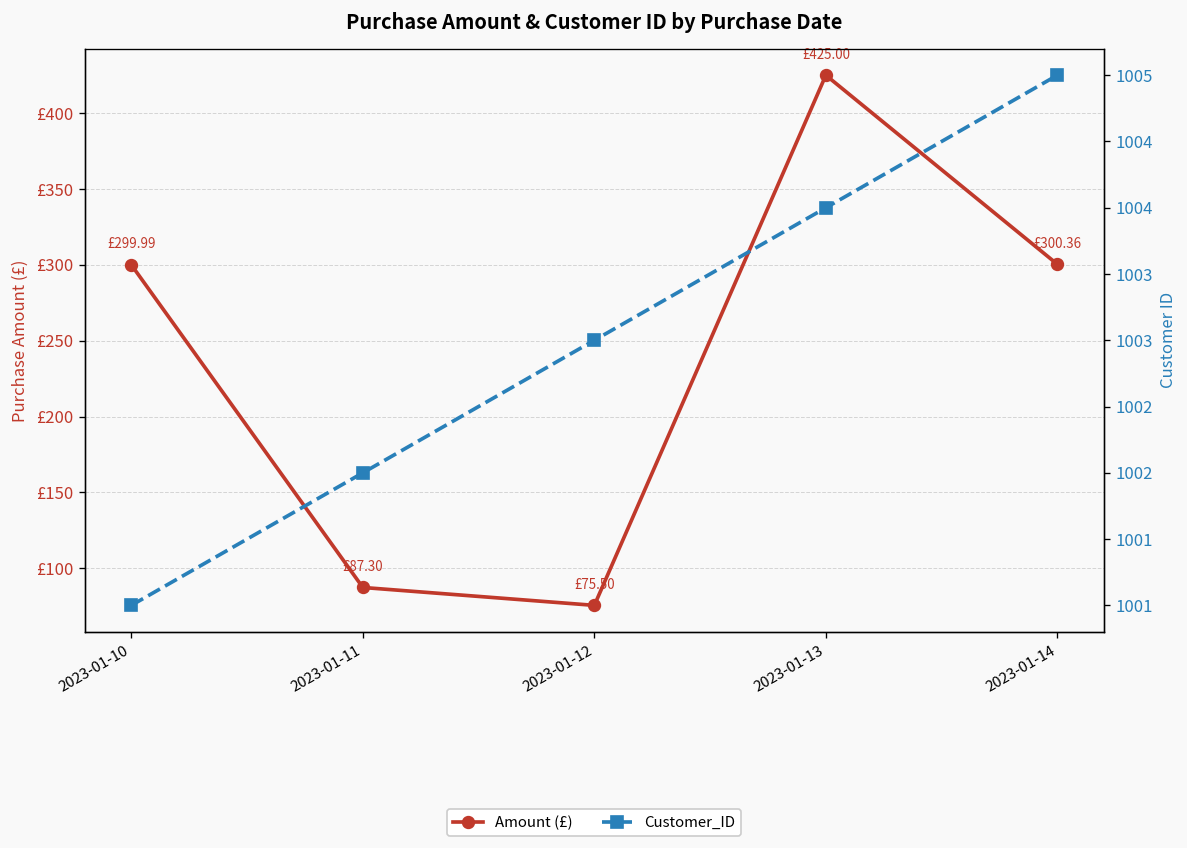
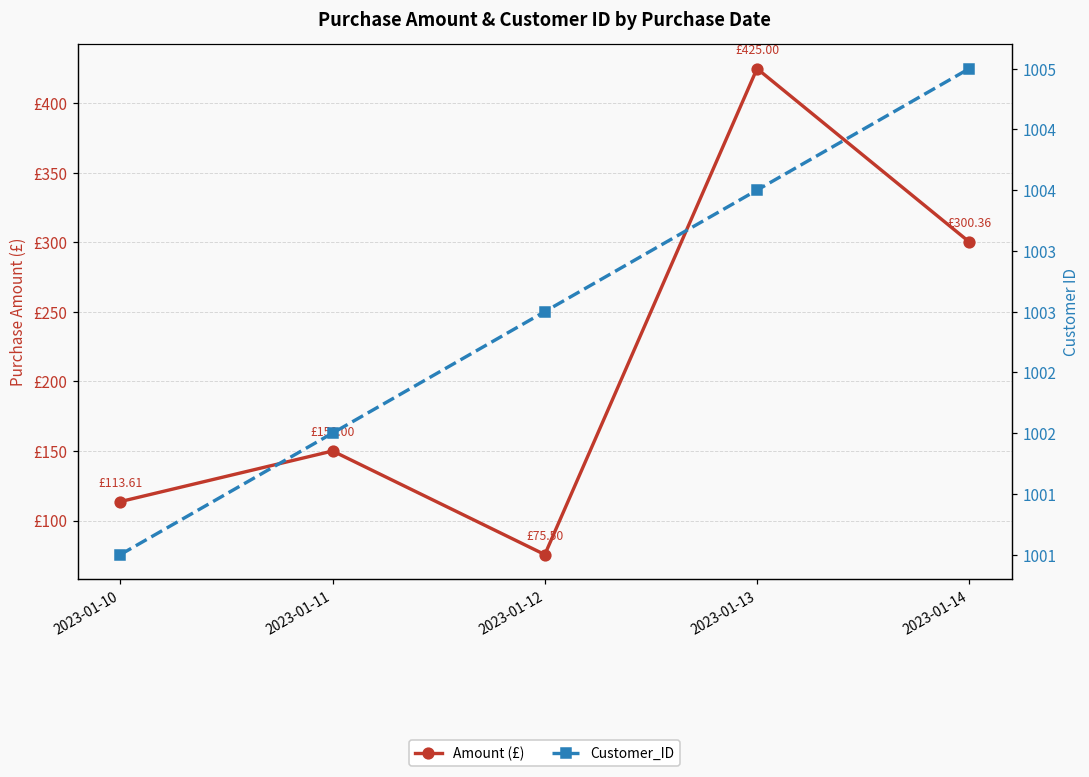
  {
    "Amount (£)": {
-     "2023-01-10": "£299.99",
-     "2023-01-11": "£87.30",
+     "2023-01-10": "£113.61",
+     "2023-01-11": "£150.00",
      "2023-01-12": "£75.50",
      "2023-01-13": "£425.00",
      "2023-01-14": "£300.36"
    }
  }
